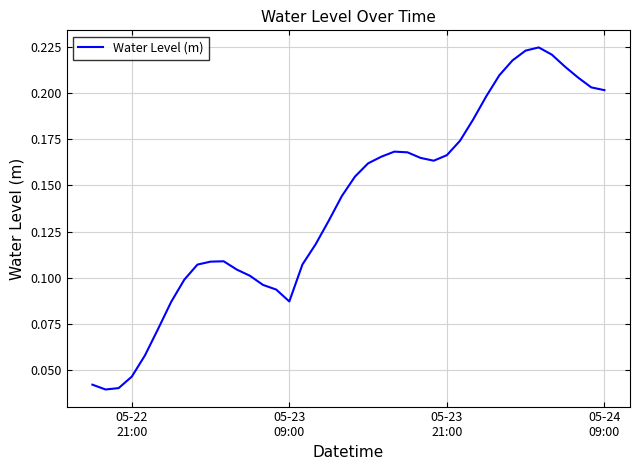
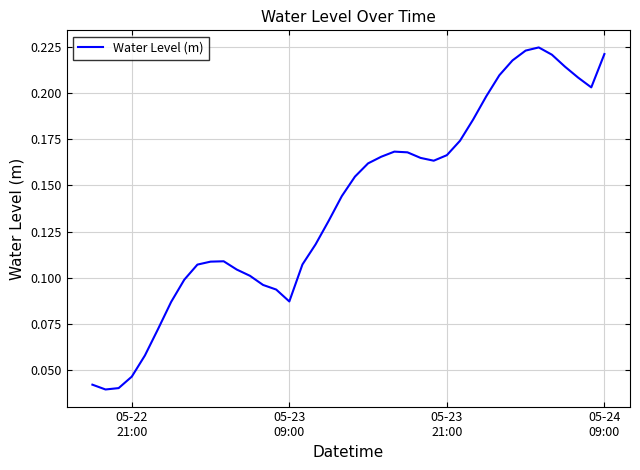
  {
    "05-22 21:00": 0.047,
    "05-23 09:00": 0.087,
    "05-23 21:00": 0.166,
-   "05-24 09:00": 0.202
+   "05-24 09:00": 0.221
  }
